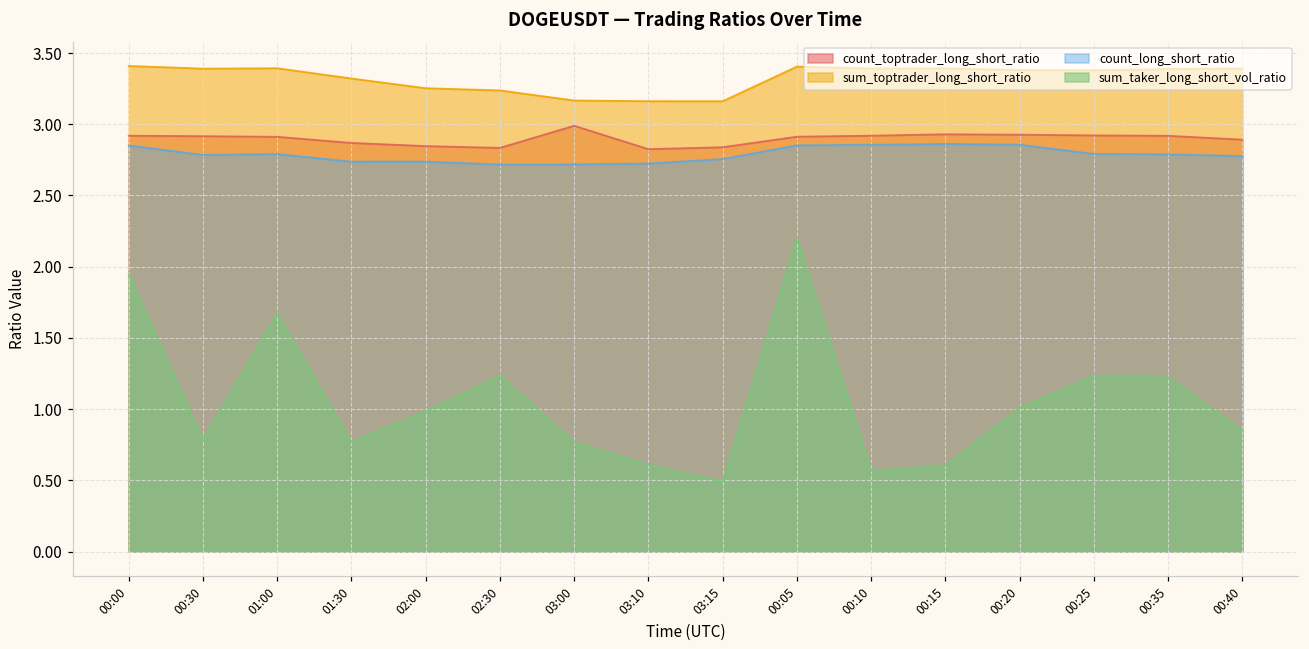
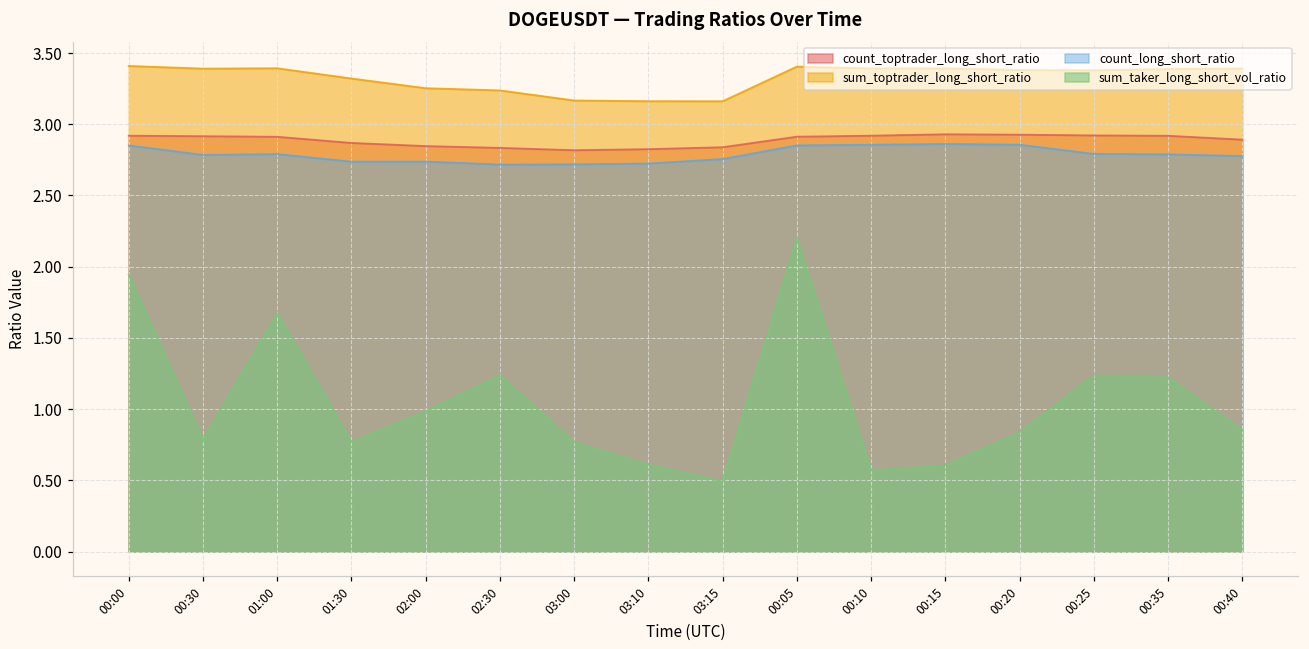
  {
    "count_toptrader_long_short_ratio": {
      "00:00": 2.92,
      "00:30": 2.92,
      "01:00": 2.91,
      "01:30": 2.87,
      "02:00": 2.85,
      "02:30": 2.83,
-     "03:00": 2.99,
+     "03:00": 2.82,
      "03:10": 2.83,
      "03:15": 2.84,
      "00:05": 2.91,
      "00:10": 2.92,
      "00:15": 2.93,
      "00:20": 2.93,
      "00:25": 2.92,
      "00:35": 2.92,
      "00:40": 2.89
    },
    "sum_toptrader_long_short_ratio": {
      "00:00": 3.41,
      "00:30": 3.39,
      "01:00": 3.39,
      "01:30": 3.32,
      "02:00": 3.25,
      "02:30": 3.24,
      "03:00": 3.17,
      "03:10": 3.16,
      "03:15": 3.16,
      "00:05": 3.41
    },
    "count_long_short_ratio": {
      "00:00": 2.85,
      "00:30": 2.79,
      "01:00": 2.79,
      "01:30": 2.74,
      "02:00": 2.74,
      "02:30": 2.72,
      "03:00": 2.72,
      "03:10": 2.72,
      "03:15": 2.76,
      "00:05": 2.85,
      "00:10": 2.86,
      "00:15": 2.86,
      "00:20": 2.86,
      "00:25": 2.79,
      "00:35": 2.79,
      "00:40": 2.78
    },
    "sum_taker_long_short_vol_ratio": {
      "00:00": 1.94,
      "00:30": 0.78,
      "01:00": 1.67,
      "01:30": 0.77,
      "02:00": 0.98,
      "02:30": 1.24,
      "03:00": 0.77,
      "03:10": 0.61,
      "03:15": 0.49,
      "00:05": 2.20,
      "00:10": 0.57,
      "00:15": 0.60,
-     "00:20": 1.01,
+     "00:20": 0.84,
      "00:25": 1.24,
      "00:35": 1.22,
      "00:40": 0.85
    }
  }
